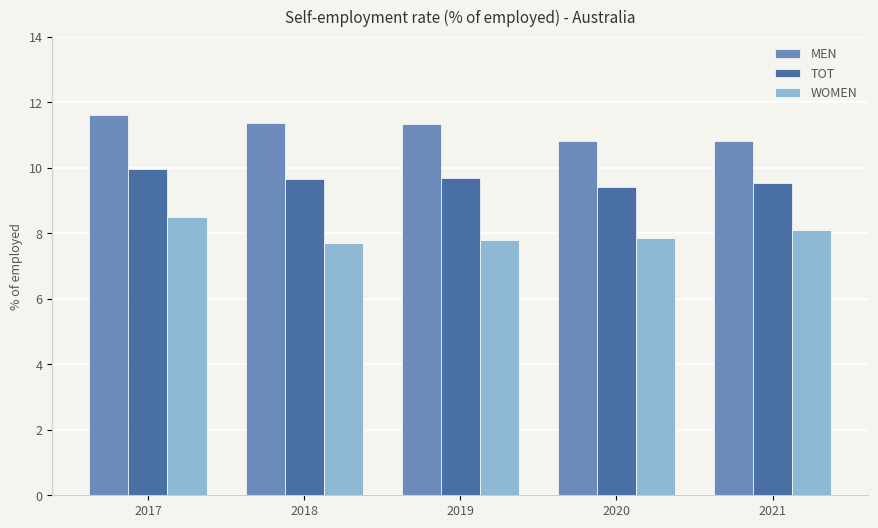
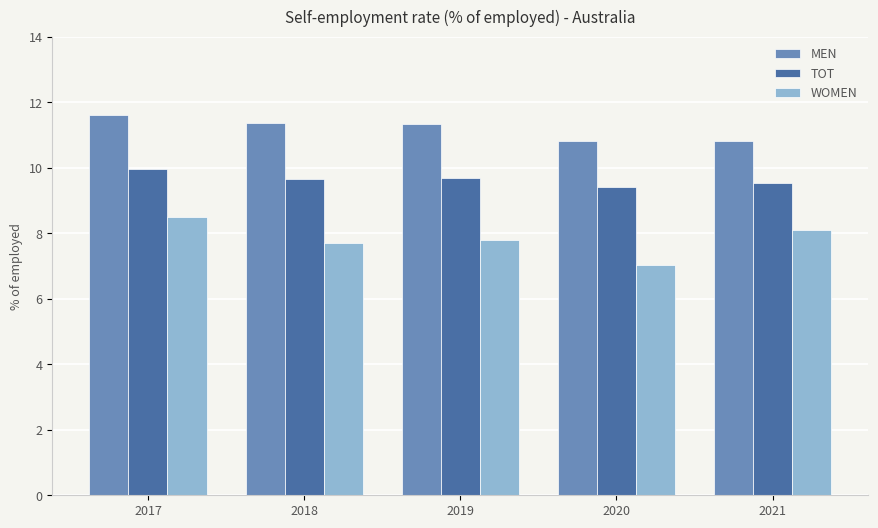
  {
    "WOMEN": {
      "2017": 8.5,
      "2018": 7.7,
      "2019": 7.8,
-     "2020": 7.9,
+     "2020": 7.0,
      "2021": 8.1
    }
  }
